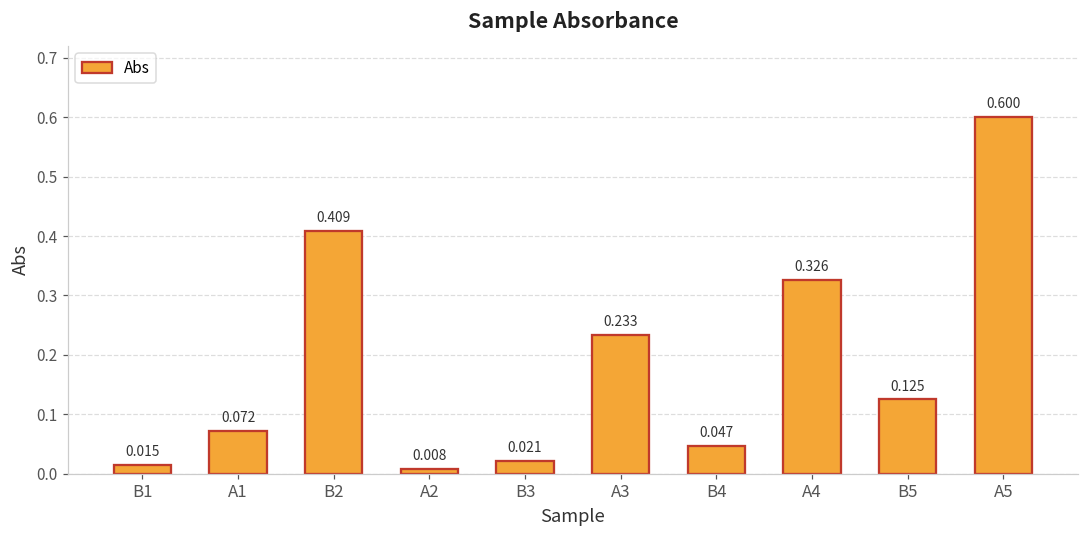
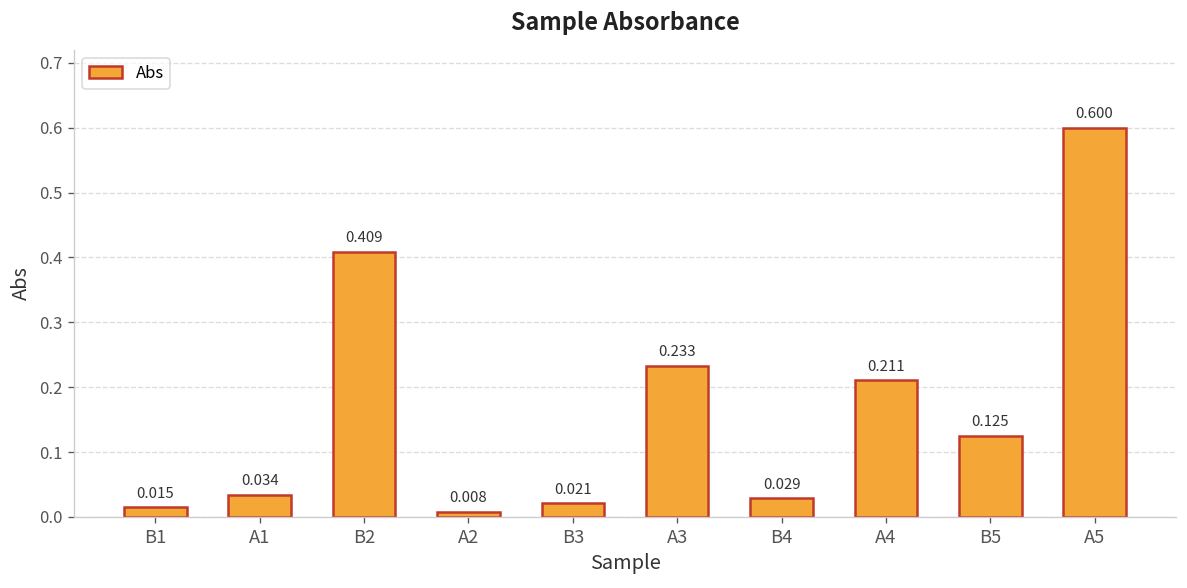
  {
    "B1": 0.015,
-   "A1": 0.072,
+   "A1": 0.034,
    "B2": 0.409,
    "A2": 0.008,
    "B3": 0.021,
    "A3": 0.233,
-   "B4": 0.047,
-   "A4": 0.326,
+   "B4": 0.029,
+   "A4": 0.211,
    "B5": 0.125,
    "A5": 0.600
  }
